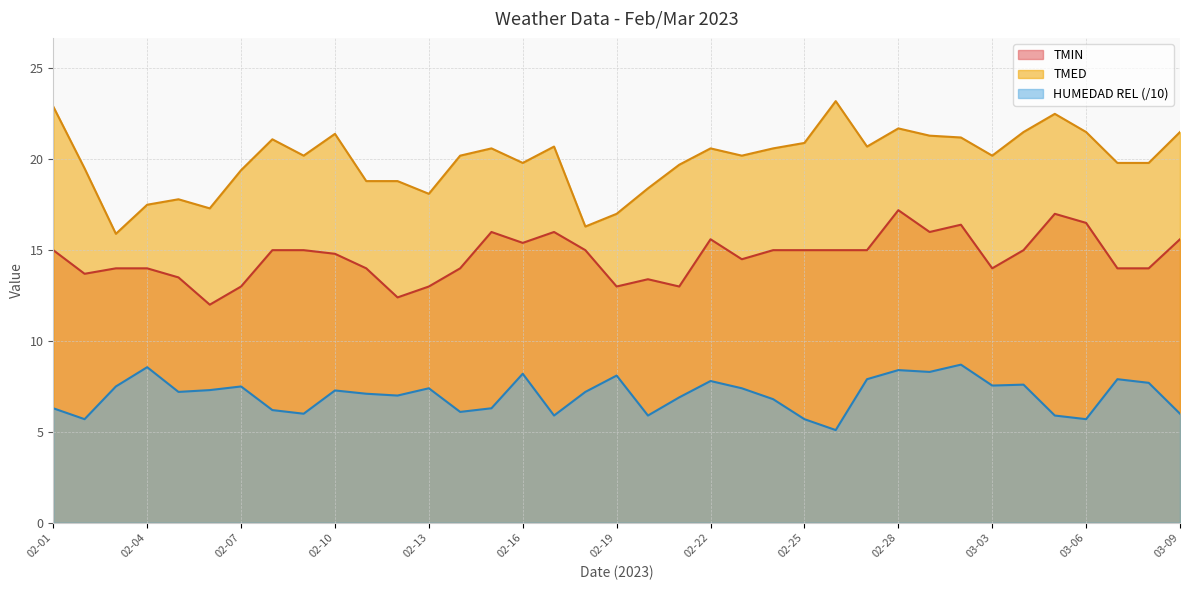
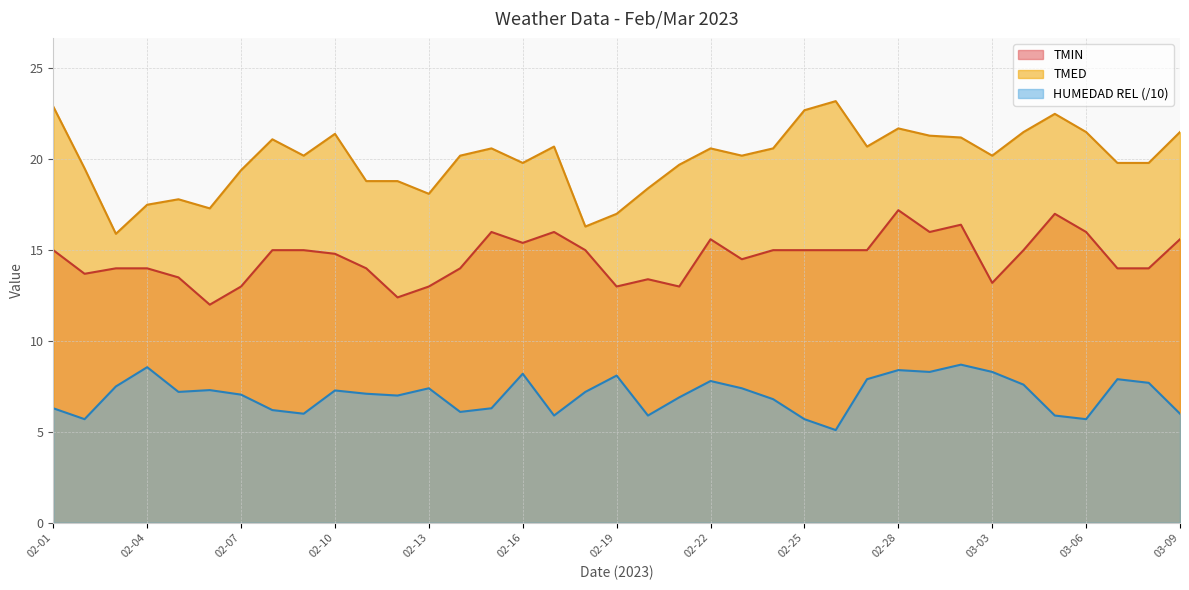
  {
    "TMIN": {
      "02-01": 15.0,
      "02-04": 14.0,
      "02-07": 13.0,
      "02-10": 14.8,
      "02-13": 13.0,
      "02-16": 15.4,
      "02-19": 13.0,
      "02-22": 15.6,
      "02-25": 15.0,
      "02-28": 17.2,
-     "03-03": 14.0,
-     "03-06": 16.5,
+     "03-03": 13.2,
+     "03-06": 16.0,
      "03-09": 15.6
    },
    "TMED": {
      "02-01": 22.9,
      "02-04": 17.5,
      "02-07": 19.4,
      "02-10": 21.4,
      "02-13": 18.1,
      "02-16": 19.8,
      "02-19": 17.0,
      "02-22": 20.6,
-     "02-25": 20.9,
+     "02-25": 22.7,
      "02-28": 21.7,
      "03-03": 20.2,
      "03-06": 21.5,
      "03-09": 21.5
    },
    "HUMEDAD REL (/10)": {
      "02-01": 6.3,
      "02-04": 8.6,
-     "02-07": 7.5,
+     "02-07": 7.1,
      "02-10": 7.3,
      "02-13": 7.4,
      "02-16": 8.2,
      "02-19": 8.1,
      "02-22": 7.8,
      "02-25": 5.7,
      "02-28": 8.4,
-     "03-03": 7.6,
+     "03-03": 8.3,
      "03-06": 5.7,
      "03-09": 6.0
    }
  }
